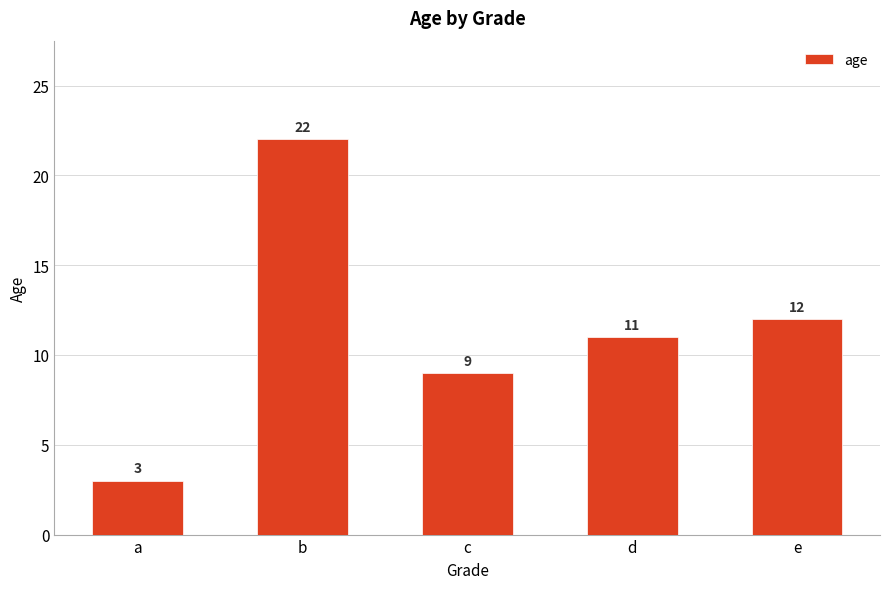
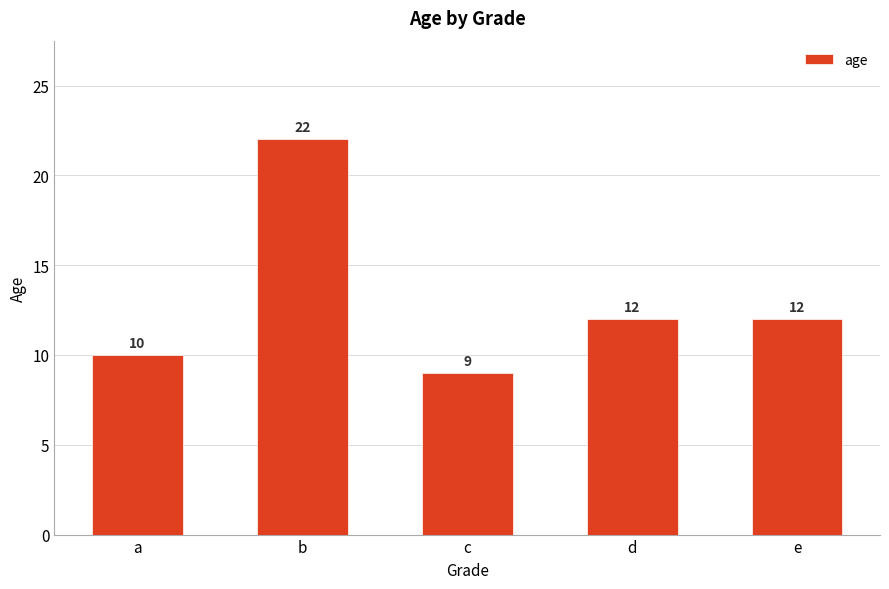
  {
-   "a": 3,
+   "a": 10,
    "b": 22,
    "c": 9,
-   "d": 11,
+   "d": 12,
    "e": 12
  }
